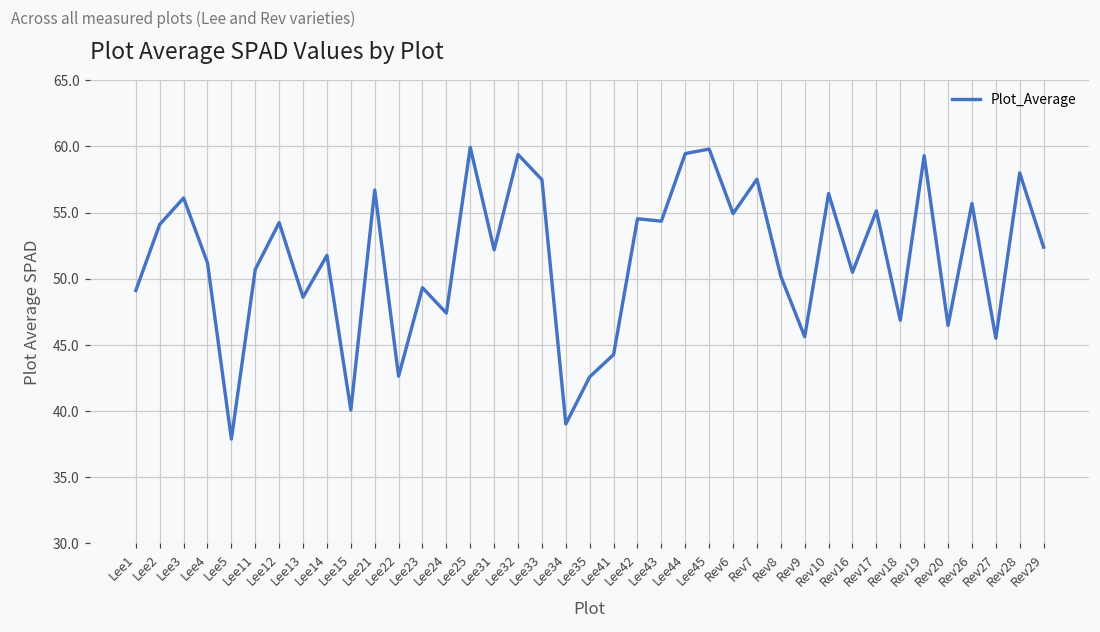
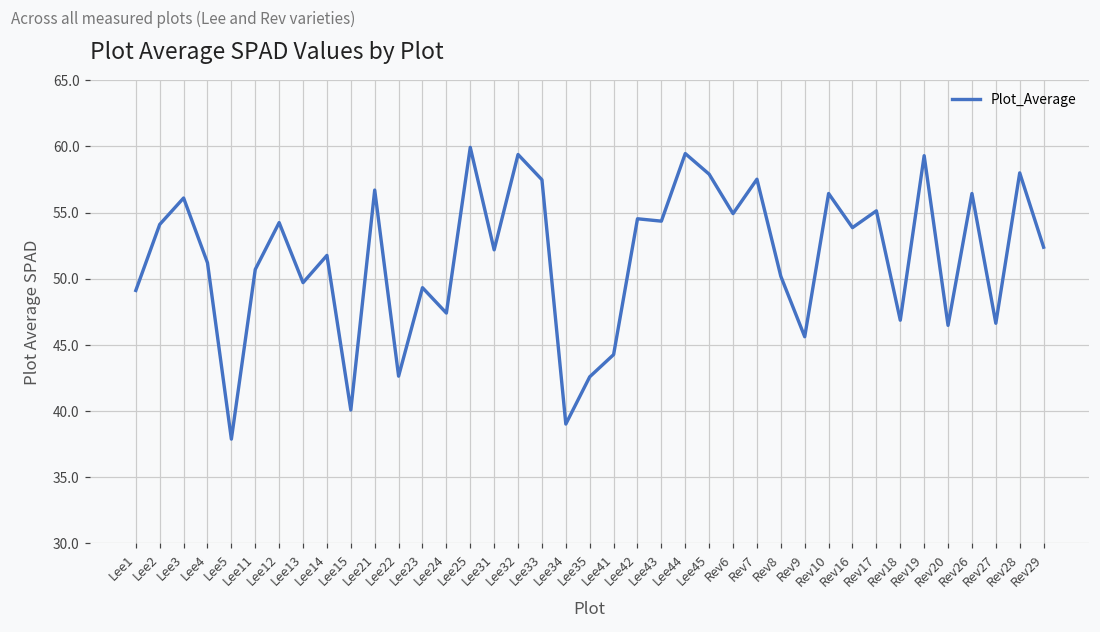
  {
    "Lee1": 49.1,
    "Lee2": 54.1,
    "Lee3": 56.1,
    "Lee4": 51.2,
    "Lee5": 37.9,
    "Lee11": 50.7,
    "Lee12": 54.2,
-   "Lee13": 48.6,
+   "Lee13": 49.7,
    "Lee14": 51.8,
    "Lee15": 40.1,
    "Lee21": 56.7,
    "Lee22": 42.6,
    "Lee23": 49.3,
    "Lee24": 47.4,
    "Lee25": 59.9,
    "Lee31": 52.2,
    "Lee32": 59.4,
    "Lee33": 57.5,
    "Lee34": 39.0,
    "Lee35": 42.6,
    "Lee41": 44.3,
    "Lee42": 54.5,
    "Lee43": 54.4,
    "Lee44": 59.5,
-   "Lee45": 59.8,
+   "Lee45": 57.9,
    "Rev6": 54.9,
    "Rev7": 57.5,
    "Rev8": 50.2,
    "Rev9": 45.6,
    "Rev10": 56.4,
-   "Rev16": 50.5,
+   "Rev16": 53.9,
    "Rev17": 55.1,
    "Rev18": 46.9,
    "Rev19": 59.3,
    "Rev20": 46.5,
-   "Rev26": 55.7,
-   "Rev27": 45.5,
+   "Rev26": 56.4,
+   "Rev27": 46.6,
    "Rev28": 58.0,
    "Rev29": 52.4
  }
